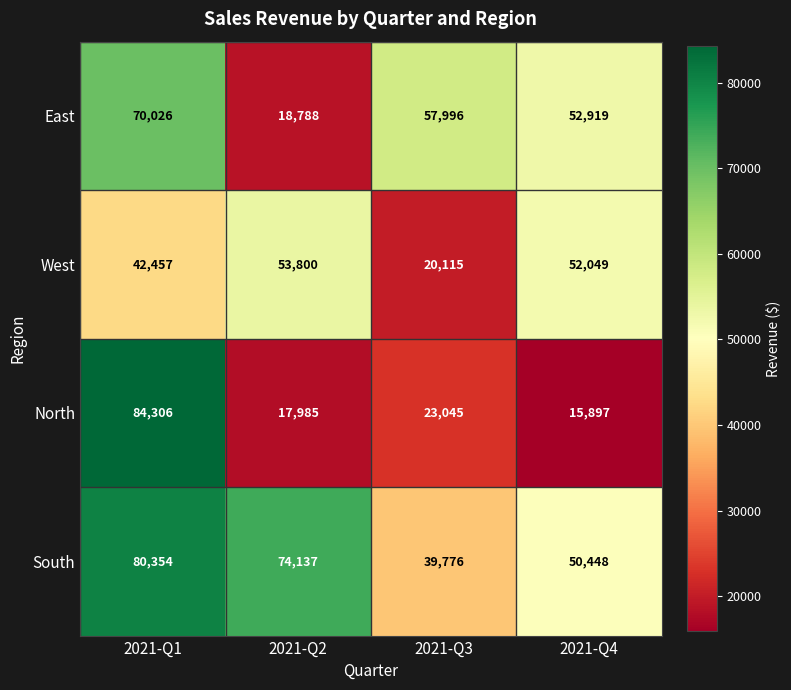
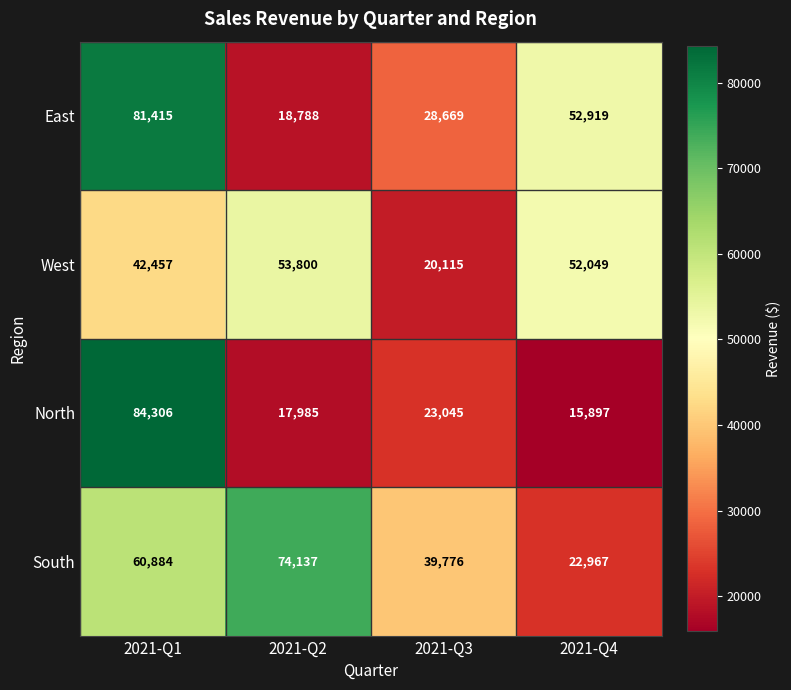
  {
    "East": {
-     "2021-Q1": "70,026",
+     "2021-Q1": "81,415",
      "2021-Q2": "18,788",
-     "2021-Q3": "57,996",
+     "2021-Q3": "28,669",
      "2021-Q4": "52,919"
    },
    "West": {
      "2021-Q1": "42,457",
      "2021-Q2": "53,800",
      "2021-Q3": "20,115",
      "2021-Q4": "52,049"
    },
    "North": {
      "2021-Q1": "84,306",
      "2021-Q2": "17,985",
      "2021-Q3": "23,045",
      "2021-Q4": "15,897"
    },
    "South": {
-     "2021-Q1": "80,354",
+     "2021-Q1": "60,884",
      "2021-Q2": "74,137",
      "2021-Q3": "39,776",
-     "2021-Q4": "50,448"
+     "2021-Q4": "22,967"
    }
  }
